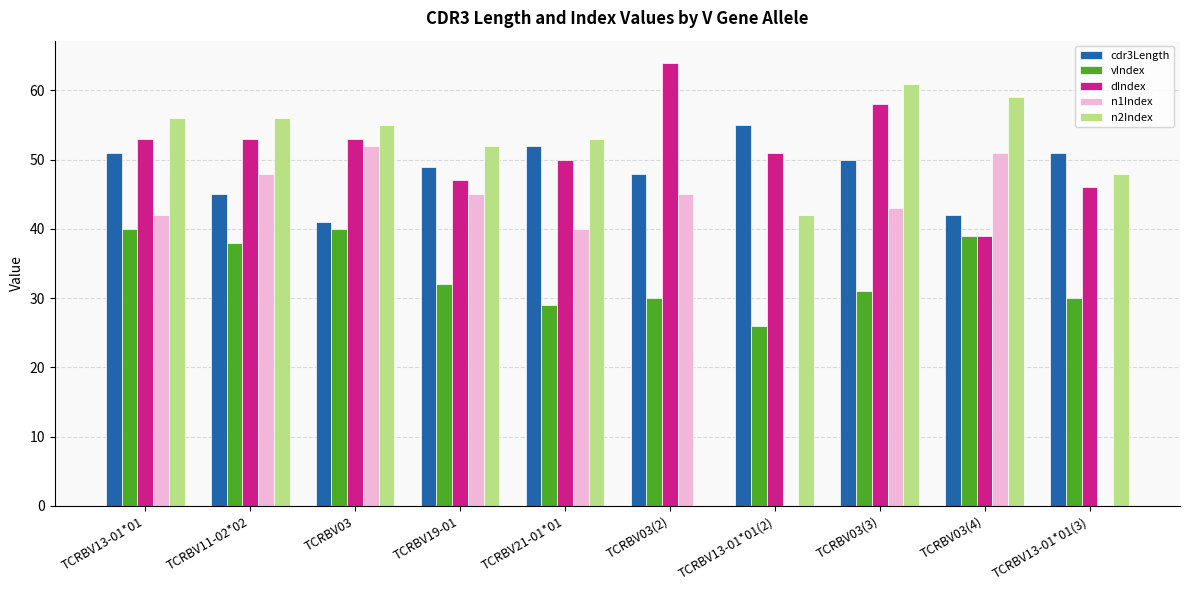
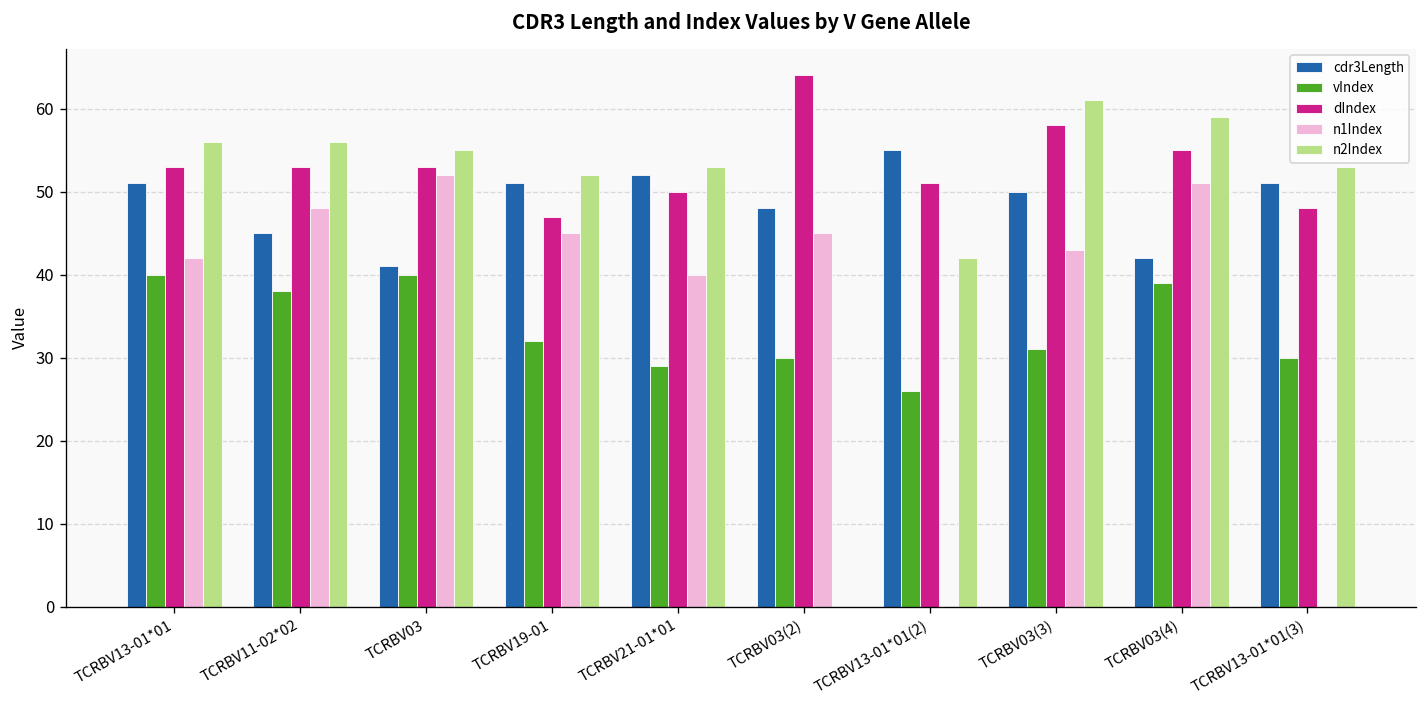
  {
    "cdr3Length": {
      "TCRBV13-01*01": 51,
      "TCRBV11-02*02": 45,
      "TCRBV03": 41,
-     "TCRBV19-01": 49,
+     "TCRBV19-01": 51,
      "TCRBV21-01*01": 52,
      "TCRBV03(2)": 48,
      "TCRBV13-01*01(2)": 55,
      "TCRBV03(3)": 50,
      "TCRBV03(4)": 42,
      "TCRBV13-01*01(3)": 51
    },
    "vIndex": {
      "TCRBV13-01*01": 40,
      "TCRBV11-02*02": 38,
      "TCRBV03": 40,
      "TCRBV19-01": 32,
      "TCRBV21-01*01": 29,
      "TCRBV03(2)": 30,
      "TCRBV13-01*01(2)": 26,
      "TCRBV03(3)": 31,
      "TCRBV03(4)": 39,
      "TCRBV13-01*01(3)": 30
    },
    "dIndex": {
      "TCRBV13-01*01": 53,
      "TCRBV11-02*02": 53,
      "TCRBV03": 53,
      "TCRBV19-01": 47,
      "TCRBV21-01*01": 50,
      "TCRBV03(2)": 64,
      "TCRBV13-01*01(2)": 51,
      "TCRBV03(3)": 58,
-     "TCRBV03(4)": 39,
-     "TCRBV13-01*01(3)": 46
+     "TCRBV03(4)": 55,
+     "TCRBV13-01*01(3)": 48
    },
    "n1Index": {
      "TCRBV13-01*01": 42,
      "TCRBV11-02*02": 48,
      "TCRBV03": 52,
      "TCRBV19-01": 45,
      "TCRBV21-01*01": 40,
      "TCRBV03(2)": 45,
      "TCRBV13-01*01(2)": 0,
      "TCRBV03(3)": 43,
      "TCRBV03(4)": 51,
      "TCRBV13-01*01(3)": 0
    },
    "n2Index": {
      "TCRBV13-01*01": 56,
      "TCRBV11-02*02": 56,
      "TCRBV03": 55,
      "TCRBV19-01": 52,
      "TCRBV21-01*01": 53,
      "TCRBV03(2)": 0,
      "TCRBV13-01*01(2)": 42,
      "TCRBV03(3)": 61,
      "TCRBV03(4)": 59,
-     "TCRBV13-01*01(3)": 48
+     "TCRBV13-01*01(3)": 53
    }
  }
